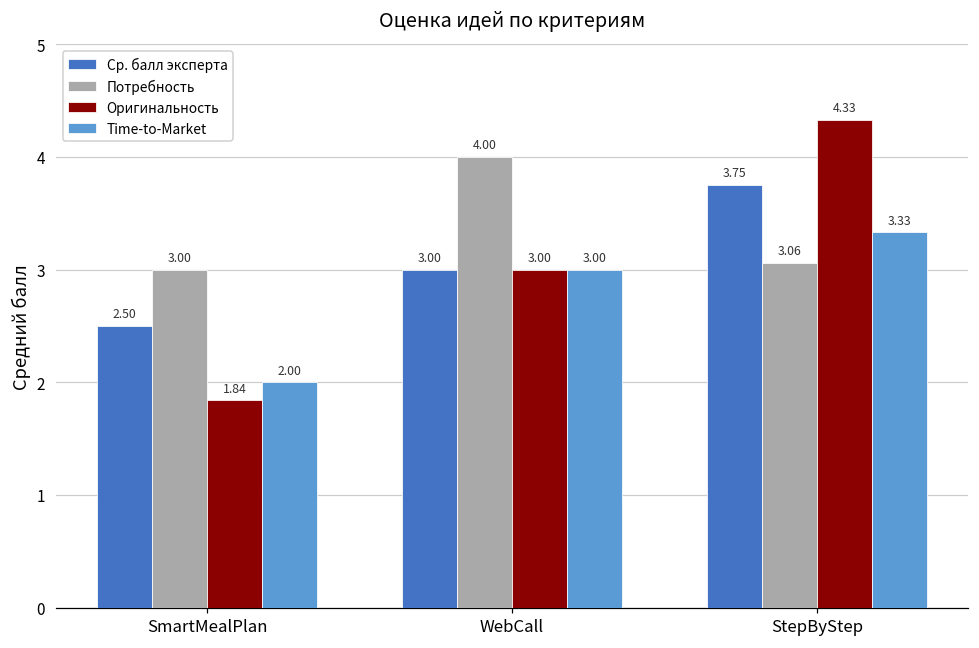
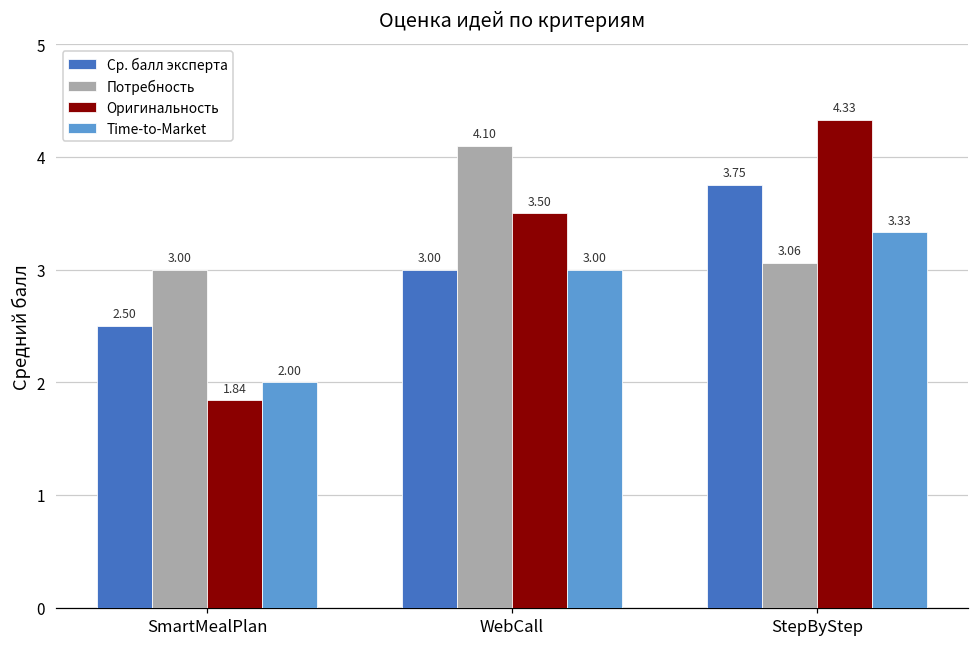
  {
    "Потребность": {
      "SmartMealPlan": 3.00,
-     "WebCall": 4.00,
+     "WebCall": 4.10,
      "StepByStep": 3.06
    },
    "Оригинальность": {
      "SmartMealPlan": 1.84,
-     "WebCall": 3.00,
+     "WebCall": 3.50,
      "StepByStep": 4.33
    }
  }
